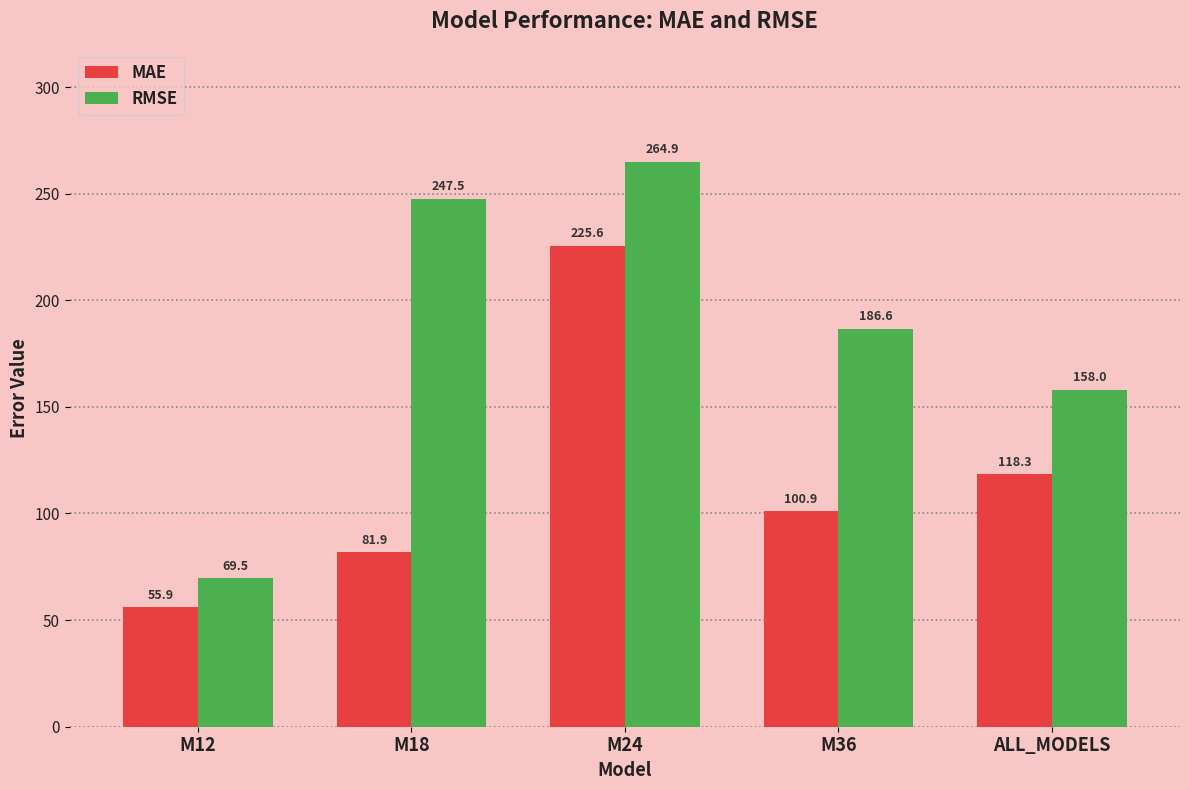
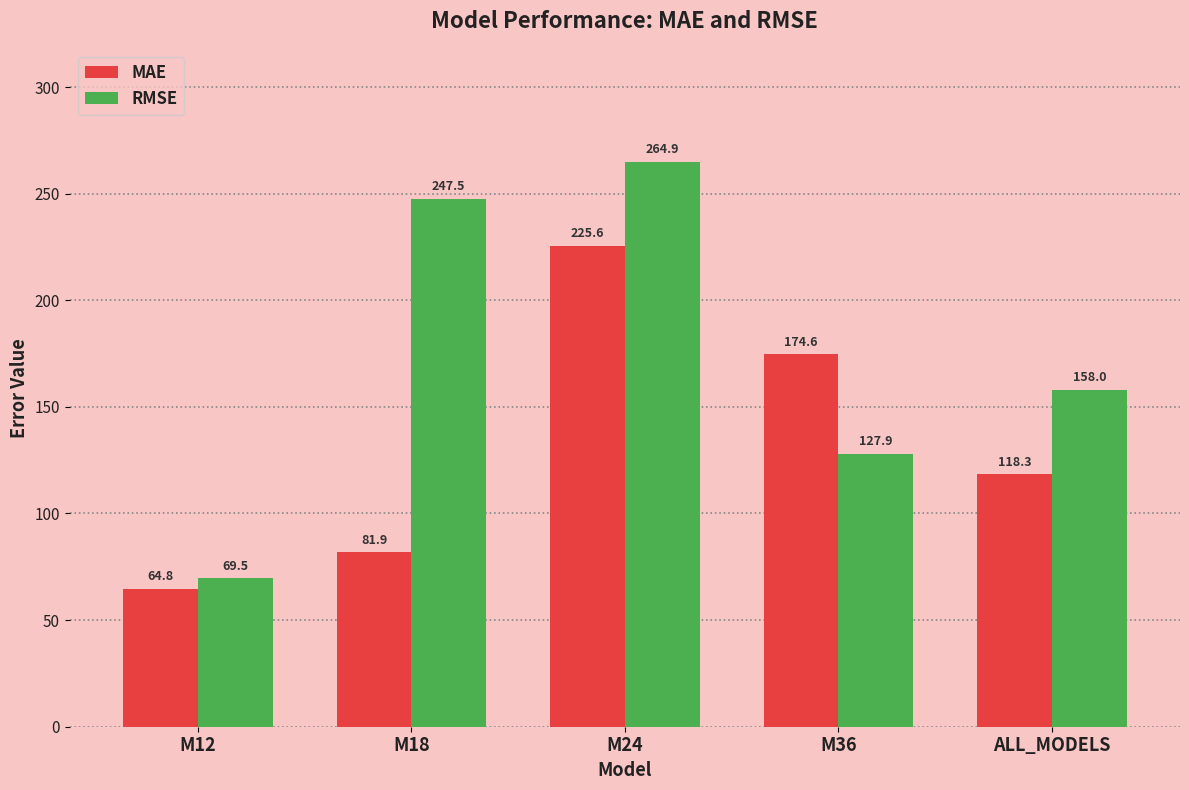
  {
    "MAE": {
-     "M12": 55.9,
+     "M12": 64.8,
      "M18": 81.9,
      "M24": 225.6,
-     "M36": 100.9,
+     "M36": 174.6,
      "ALL_MODELS": 118.3
    },
    "RMSE": {
      "M12": 69.5,
      "M18": 247.5,
      "M24": 264.9,
-     "M36": 186.6,
+     "M36": 127.9,
      "ALL_MODELS": 158.0
    }
  }
